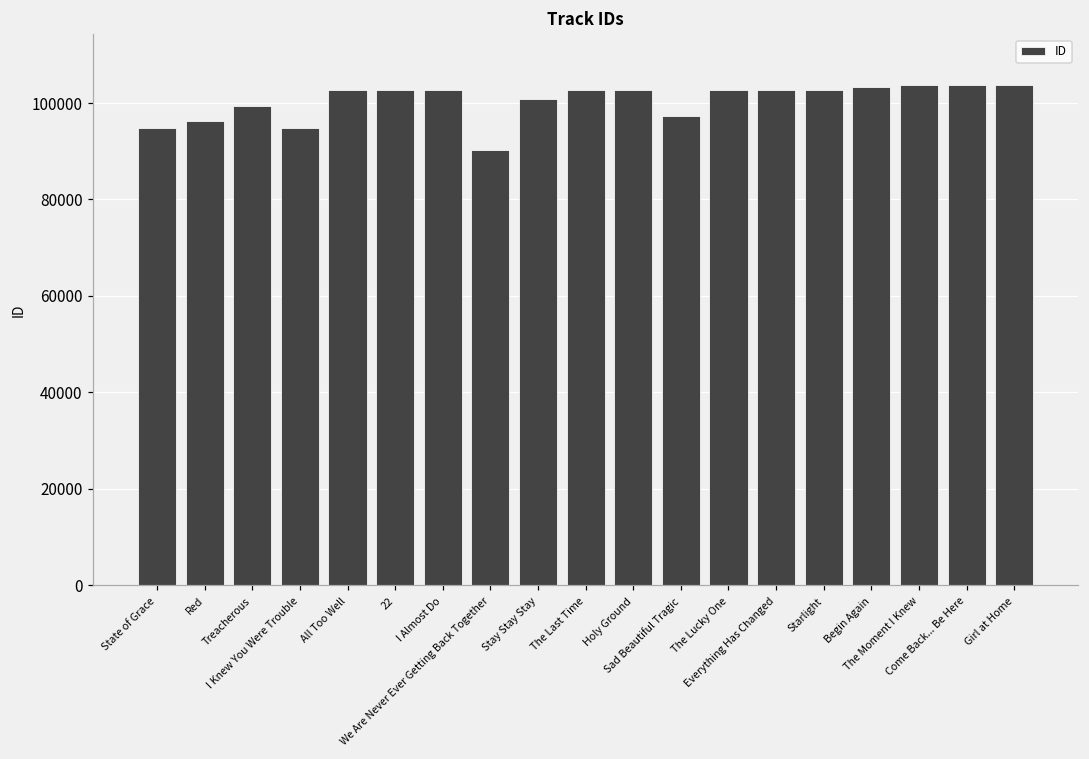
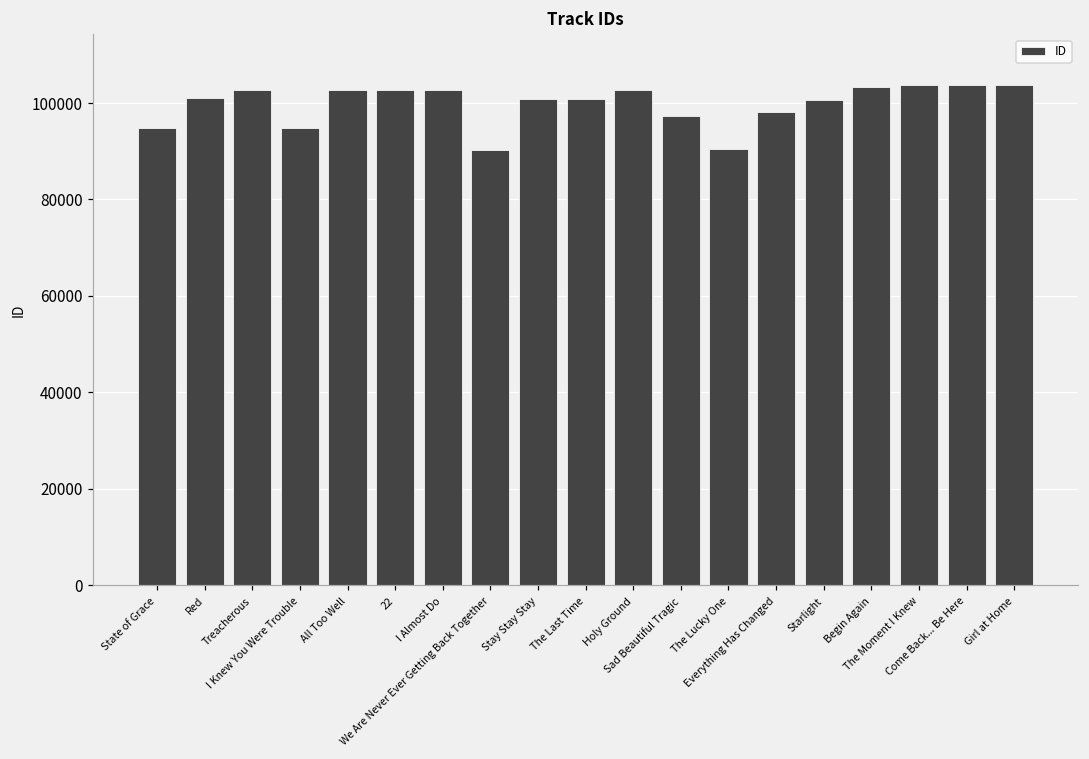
  {
    "State of Grace": 95000,
-   "Red": 96000,
-   "Treacherous": 99000,
+   "Red": 101000,
+   "Treacherous": 103000,
    "I Knew You Were Trouble": 95000,
    "All Too Well": 103000,
    "22": 103000,
    "I Almost Do": 103000,
    "We Are Never Ever Getting Back Together": 90000,
    "Stay Stay Stay": 101000,
-   "The Last Time": 103000,
+   "The Last Time": 101000,
    "Holy Ground": 103000,
    "Sad Beautiful Tragic": 97000,
-   "The Lucky One": 103000,
-   "Everything Has Changed": 103000,
-   "Starlight": 103000,
+   "The Lucky One": 90000,
+   "Everything Has Changed": 98000,
+   "Starlight": 101000,
    "Begin Again": 103000,
    "The Moment I Knew": 104000,
    "Come Back... Be Here": 104000,
    "Girl at Home": 104000
  }
